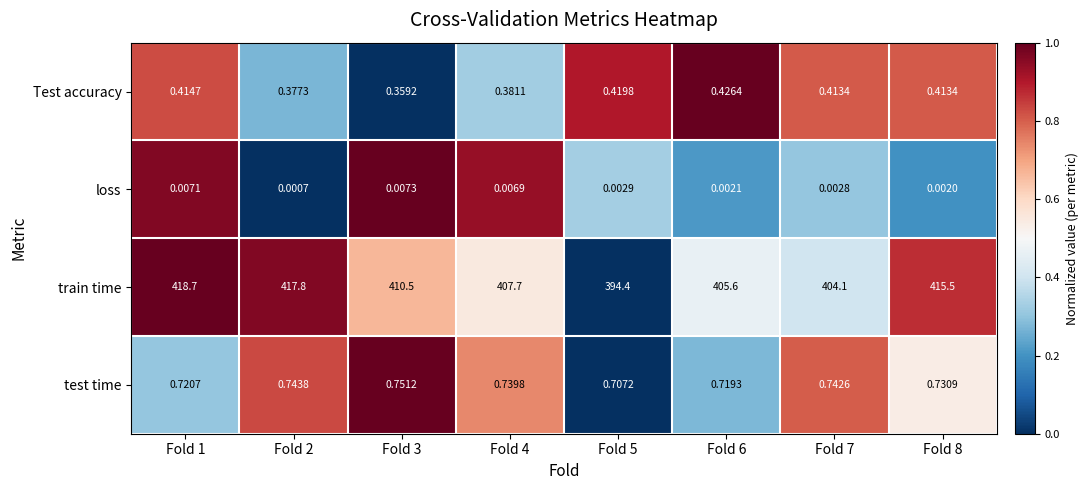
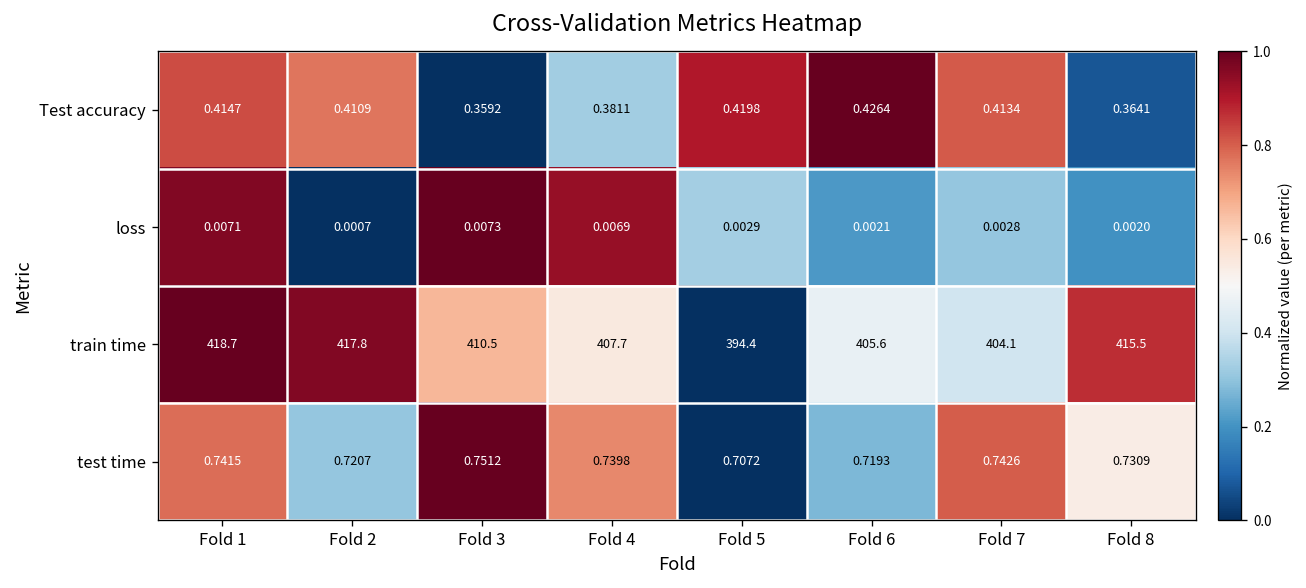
  {
    "Test accuracy": {
      "Fold 1": 0.4147,
-     "Fold 2": 0.3773,
+     "Fold 2": 0.4109,
      "Fold 3": 0.3592,
      "Fold 4": 0.3811,
      "Fold 5": 0.4198,
      "Fold 6": 0.4264,
      "Fold 7": 0.4134,
-     "Fold 8": 0.4134
+     "Fold 8": 0.3641
    },
    "loss": {
      "Fold 1": 0.0071,
      "Fold 2": 0.0007,
      "Fold 3": 0.0073,
      "Fold 4": 0.0069,
      "Fold 5": 0.0029,
      "Fold 6": 0.0021,
      "Fold 7": 0.0028,
      "Fold 8": 0.0020
    },
    "train time": {
      "Fold 1": 418.7,
      "Fold 2": 417.8,
      "Fold 3": 410.5,
      "Fold 4": 407.7,
      "Fold 5": 394.4,
      "Fold 6": 405.6,
      "Fold 7": 404.1,
      "Fold 8": 415.5
    },
    "test time": {
-     "Fold 1": 0.7207,
-     "Fold 2": 0.7438,
+     "Fold 1": 0.7415,
+     "Fold 2": 0.7207,
      "Fold 3": 0.7512,
      "Fold 4": 0.7398,
      "Fold 5": 0.7072,
      "Fold 6": 0.7193,
      "Fold 7": 0.7426,
      "Fold 8": 0.7309
    }
  }
